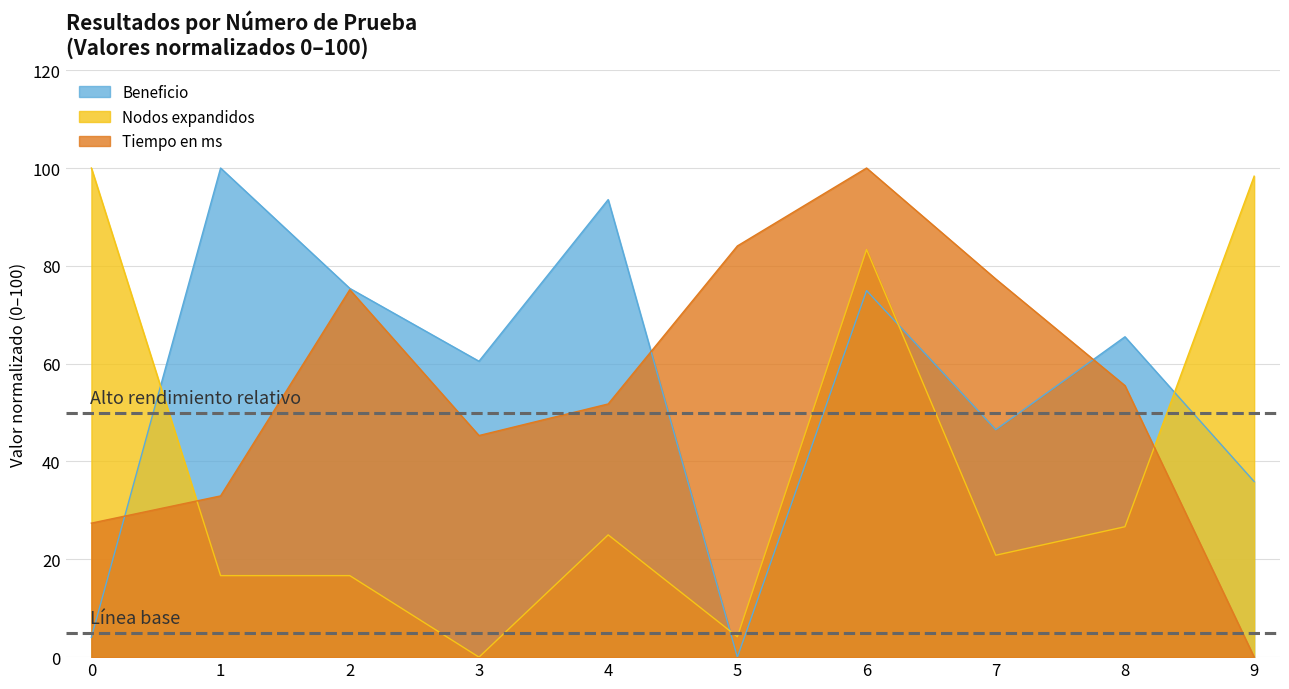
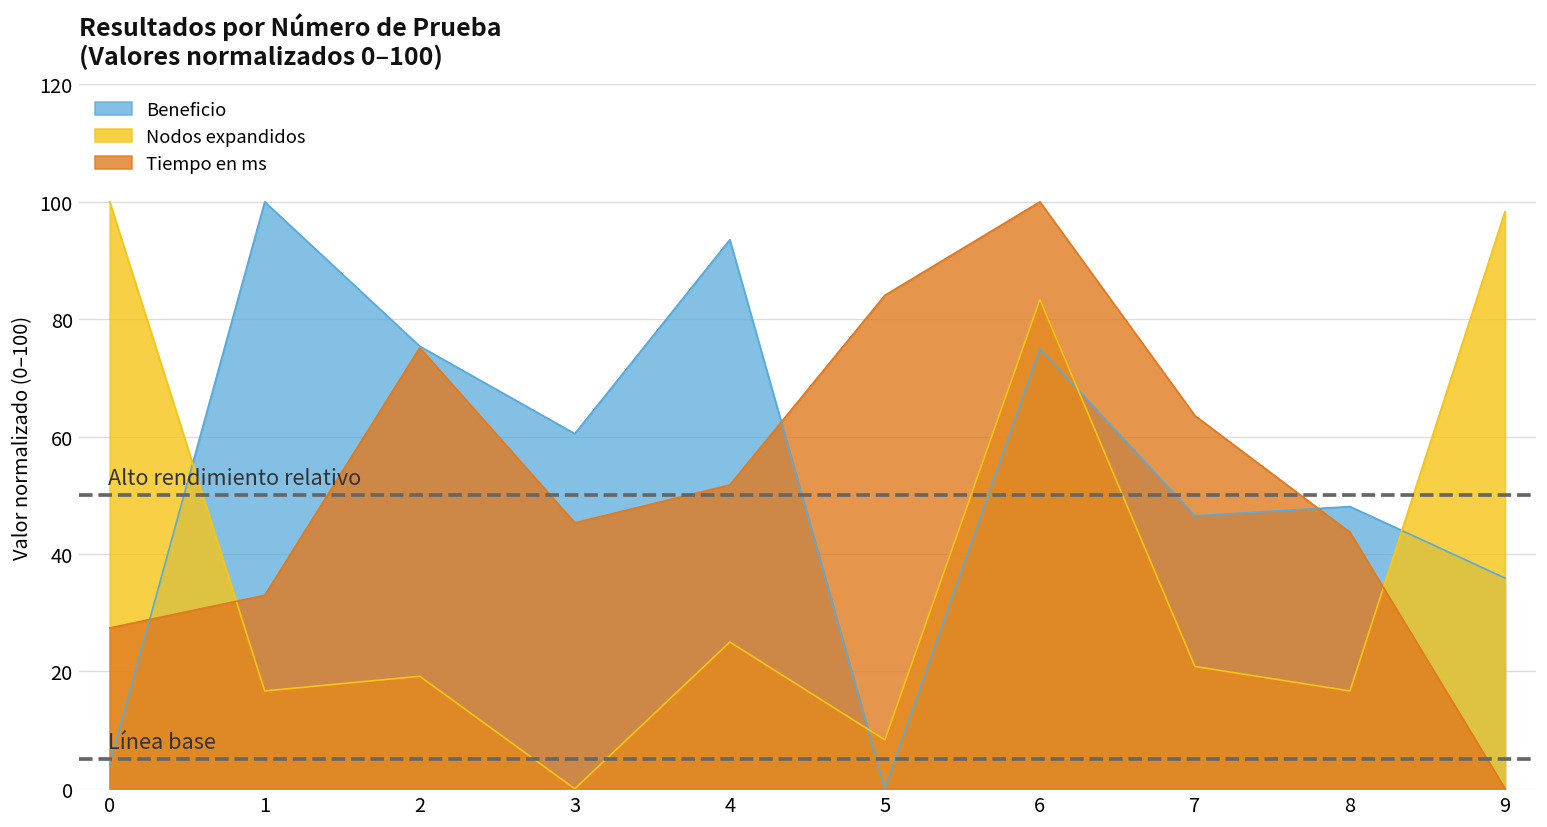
  {
    "Beneficio": {
      "0": 4,
      "1": 100,
      "3": 60,
      "4": 94,
      "5": 0,
      "6": 75,
      "7": 47,
-     "8": 65,
+     "8": 48,
      "9": 36
    },
    "Nodos expandidos": {
      "0": 100,
      "1": 17,
-     "2": 17,
+     "2": 19,
      "3": 0,
      "4": 25,
-     "5": 4,
+     "5": 8,
      "6": 83,
      "7": 21,
-     "8": 27,
+     "8": 17,
      "9": 98
    },
    "Tiempo en ms": {
      "0": 27,
      "1": 33,
      "3": 45,
      "4": 52,
      "5": 84,
      "6": 100,
-     "7": 77,
-     "8": 56,
+     "7": 64,
+     "8": 44,
      "9": 0
    }
  }
